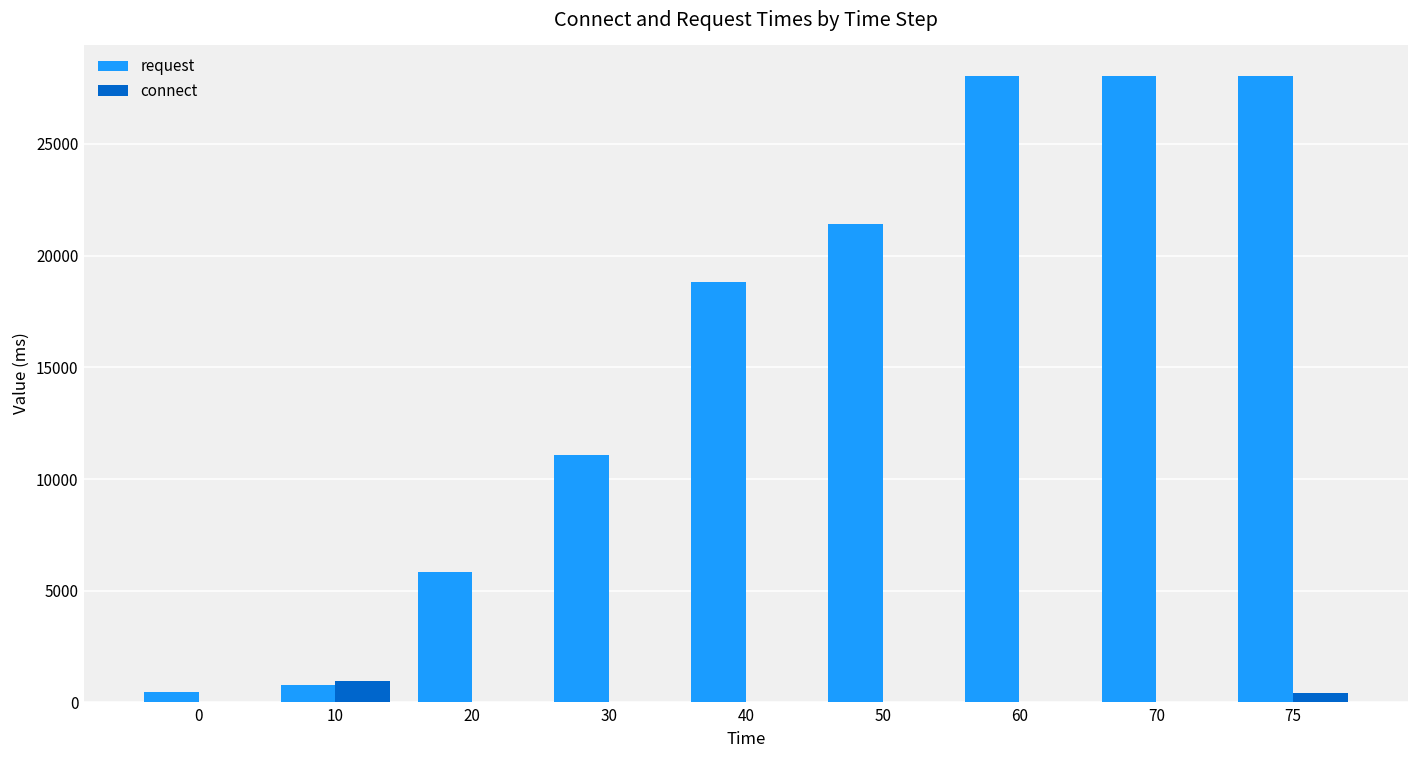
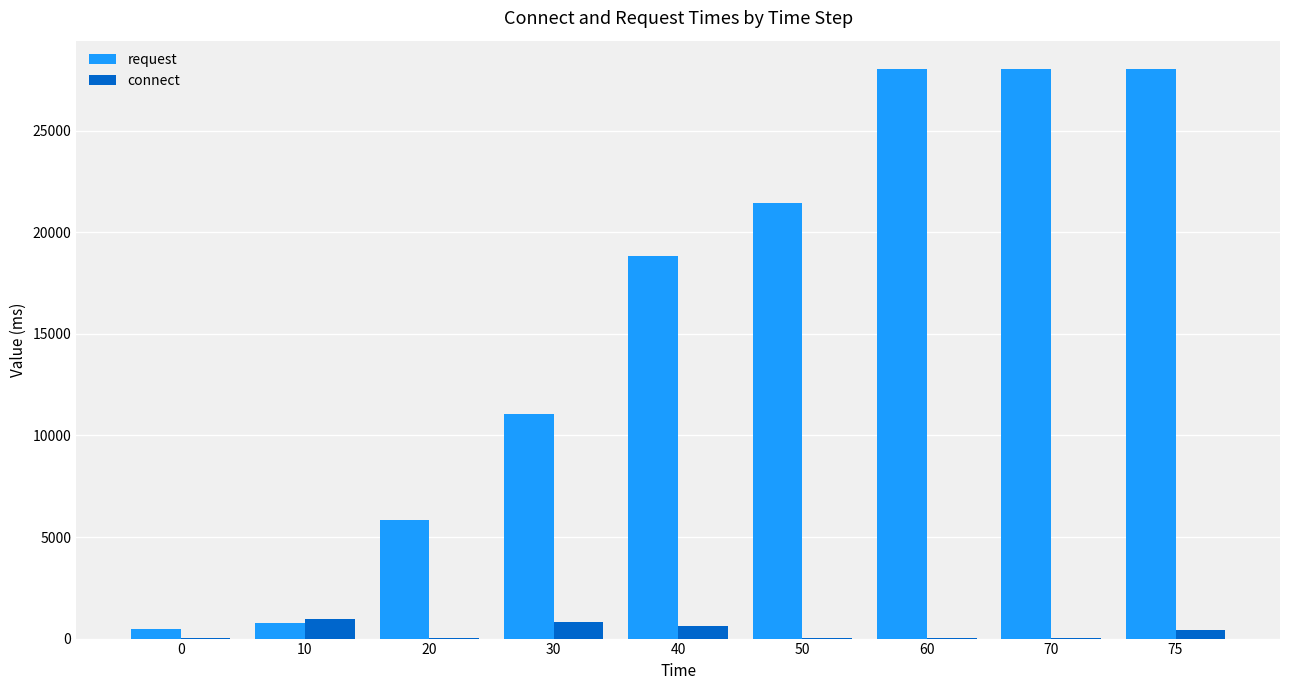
  {
    "request": {
      "0": 500,
      "10": 800,
      "20": 5800,
      "30": 11100,
      "40": 18800,
      "50": 21400,
      "60": 28000,
      "70": 28000,
      "75": 28000
    },
    "connect": {
      "10": 1000,
-     "30": 0,
-     "40": 0,
+     "30": 800,
+     "40": 600,
      "75": 400
    }
  }
